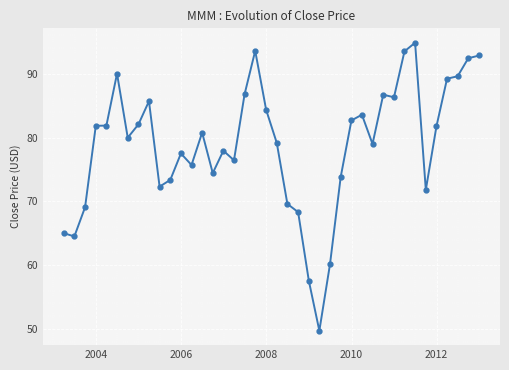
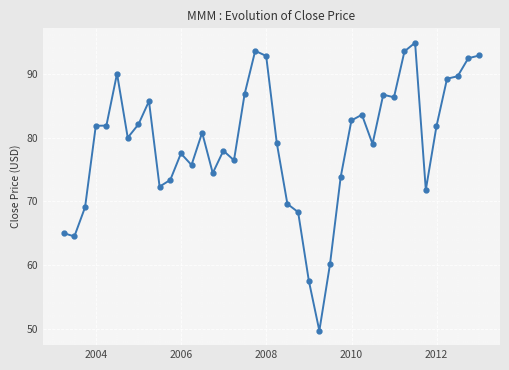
  {
    "2004": 82,
-   "2008": 84,
+   "2008": 93,
    "2010": 83
  }
